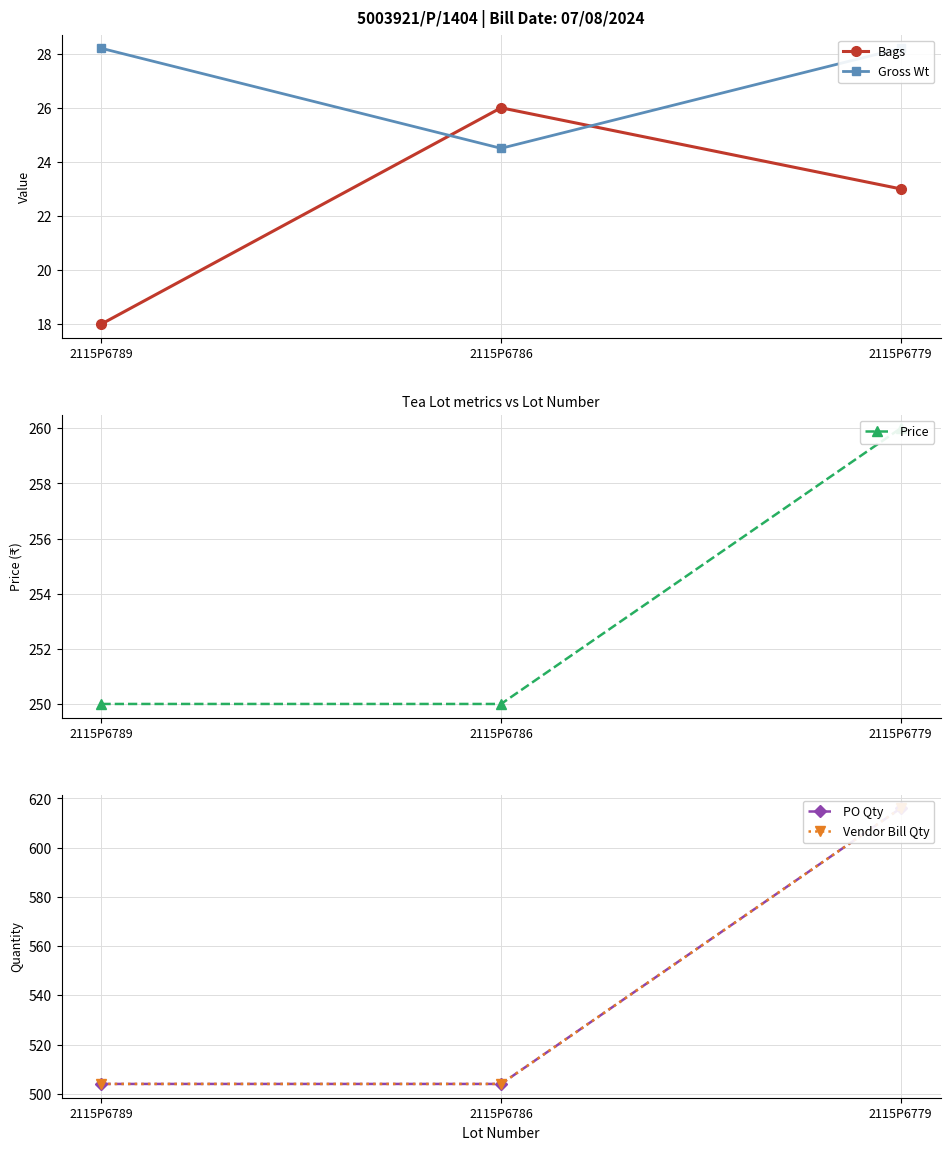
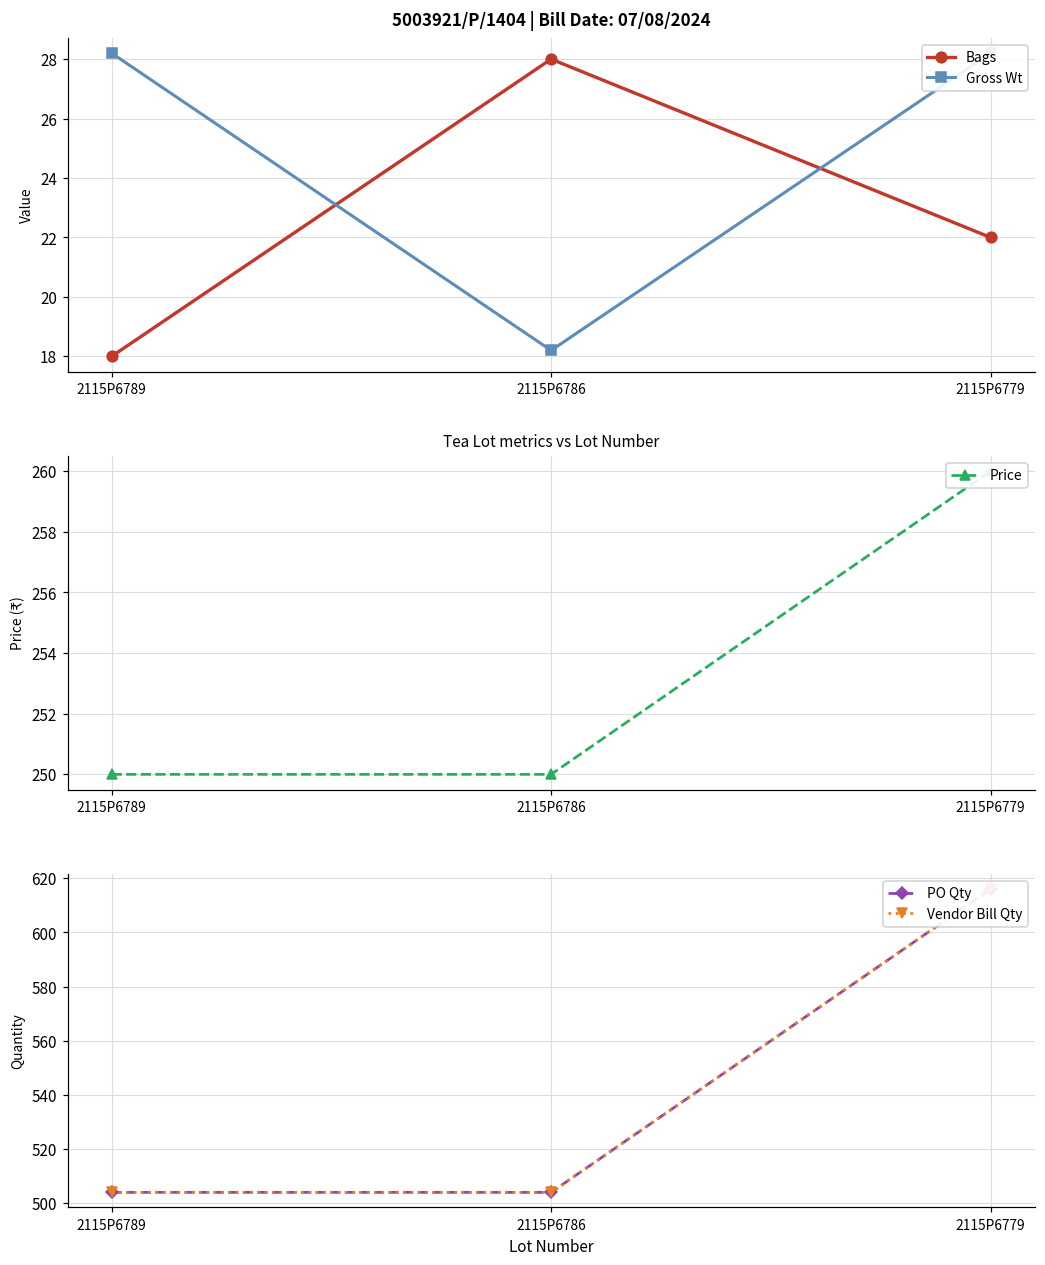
  {
    "5003921/P/1404 | Bill Date: 07/08/2024": {
      "Bags": {
        "2115P6789": 18,
-       "2115P6786": 26,
-       "2115P6779": 23
+       "2115P6786": 28,
+       "2115P6779": 22
      },
      "Gross Wt": {
        "2115P6789": 28.2,
-       "2115P6786": 24.5
+       "2115P6786": 18.2
      }
    },
    "Tea Lot metrics vs Lot Number": {
      "2115P6789": 250.0,
      "2115P6786": 250.0
    }
  }
